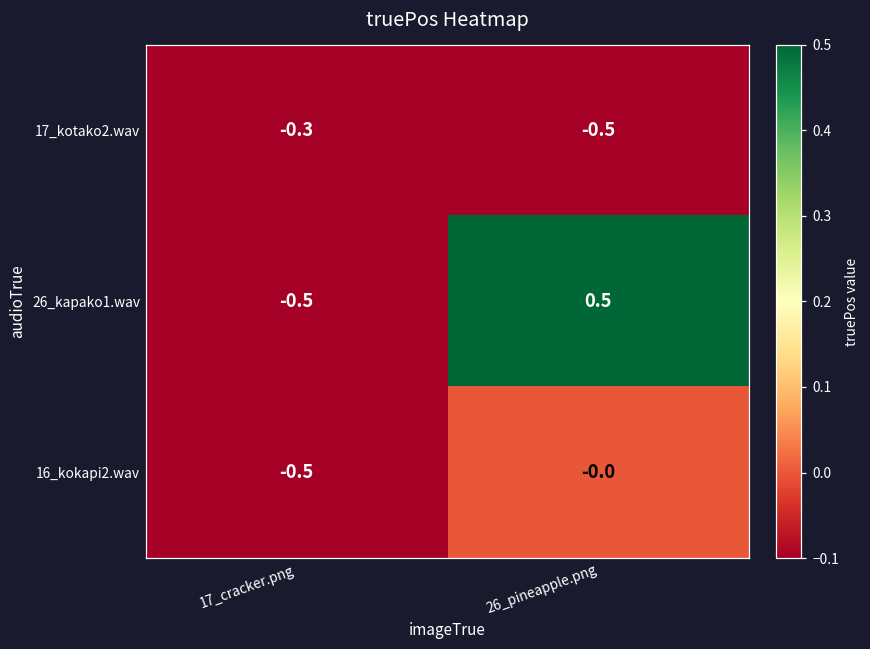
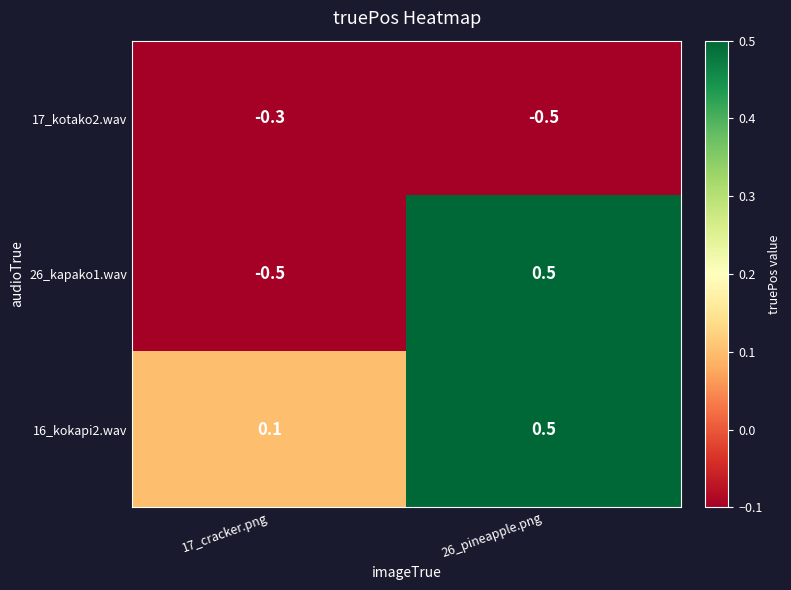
  {
    "17_kotako2.wav": {
      "17_cracker.png": -0.3,
      "26_pineapple.png": -0.5
    },
    "26_kapako1.wav": {
      "17_cracker.png": -0.5,
      "26_pineapple.png": 0.5
    },
    "16_kokapi2.wav": {
-     "17_cracker.png": -0.5,
-     "26_pineapple.png": -0.0
+     "17_cracker.png": 0.1,
+     "26_pineapple.png": 0.5
    }
  }
